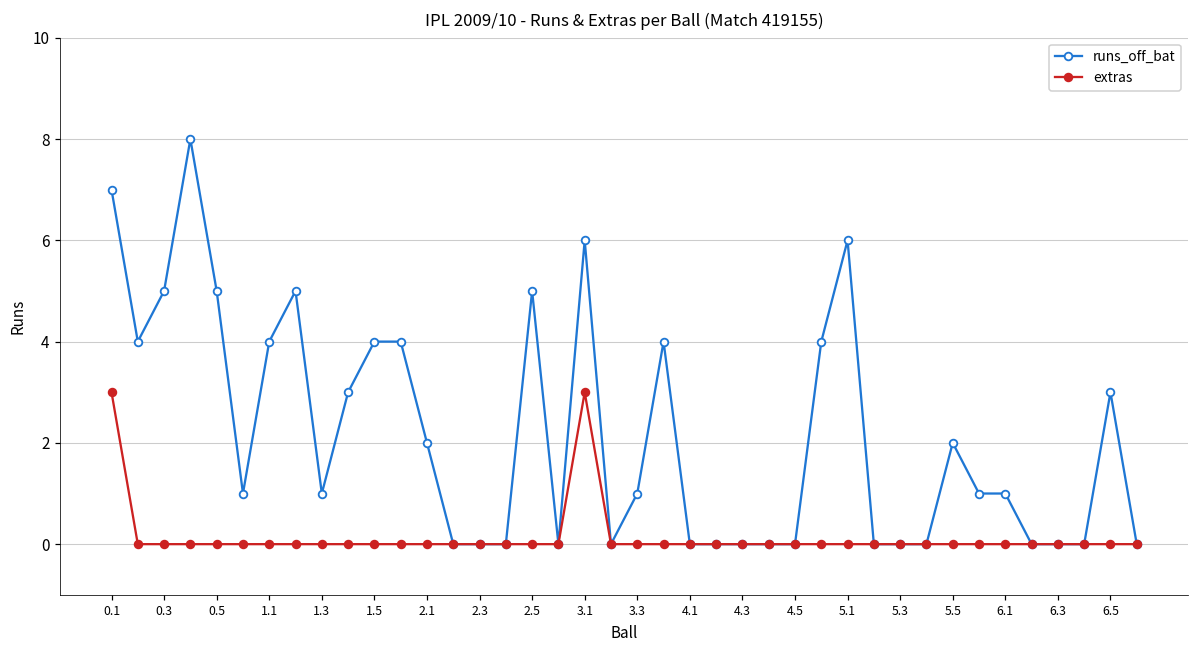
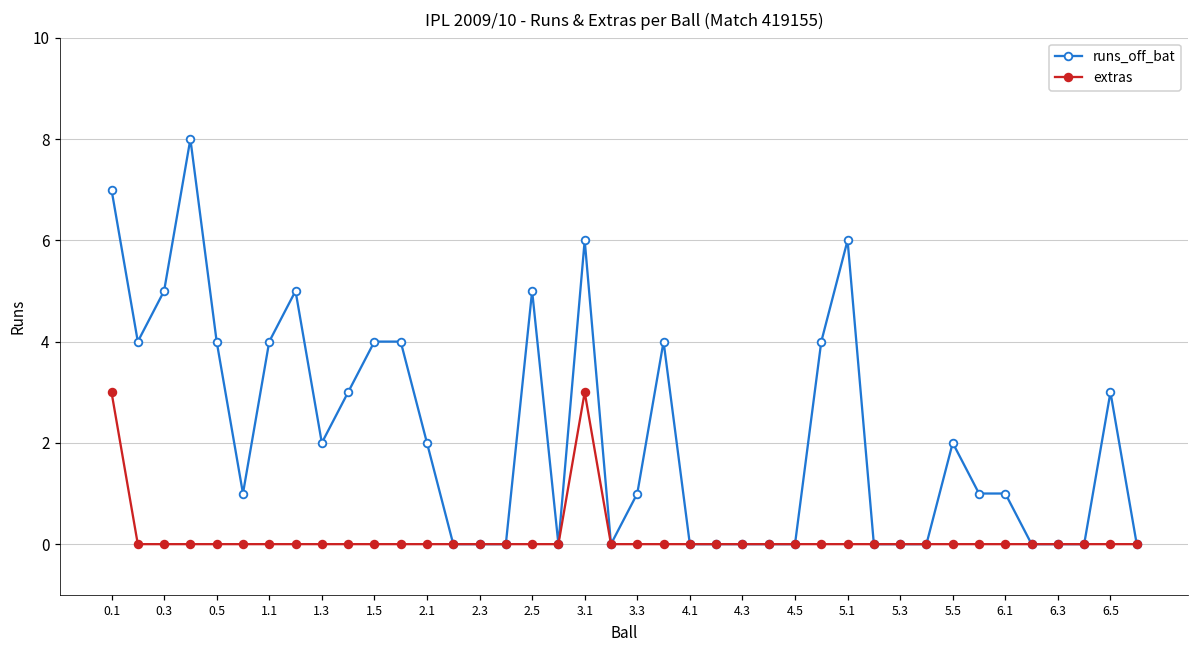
  {
    "runs_off_bat": {
      "0.1": 7,
      "0.3": 5,
-     "0.5": 5,
+     "0.5": 4,
      "1.1": 4,
-     "1.3": 1,
+     "1.3": 2,
      "1.5": 4,
      "2.1": 2,
      "2.5": 5,
      "3.1": 6,
      "3.3": 1,
      "5.1": 6,
      "5.5": 2,
      "6.1": 1,
      "6.5": 3
    },
    "extras": {
      "0.1": 3,
      "0.3": 0,
      "0.5": 0,
      "1.1": 0,
      "1.3": 0,
      "1.5": 0,
      "2.1": 0,
      "2.5": 0,
      "3.1": 3,
      "3.3": 0,
      "5.1": 0,
      "5.5": 0,
      "6.1": 0,
      "6.5": 0
    }
  }
